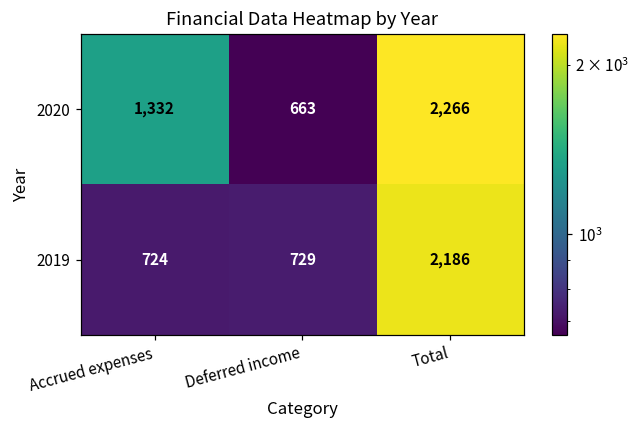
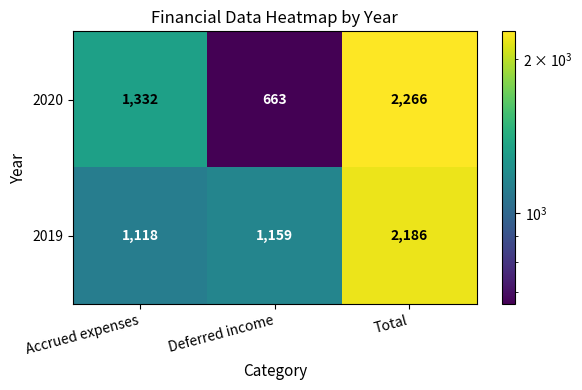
  {
    "2020": {
      "Accrued expenses": "1,332",
      "Deferred income": "663",
      "Total": "2,266"
    },
    "2019": {
-     "Accrued expenses": "724",
-     "Deferred income": "729",
+     "Accrued expenses": "1,118",
+     "Deferred income": "1,159",
      "Total": "2,186"
    }
  }
